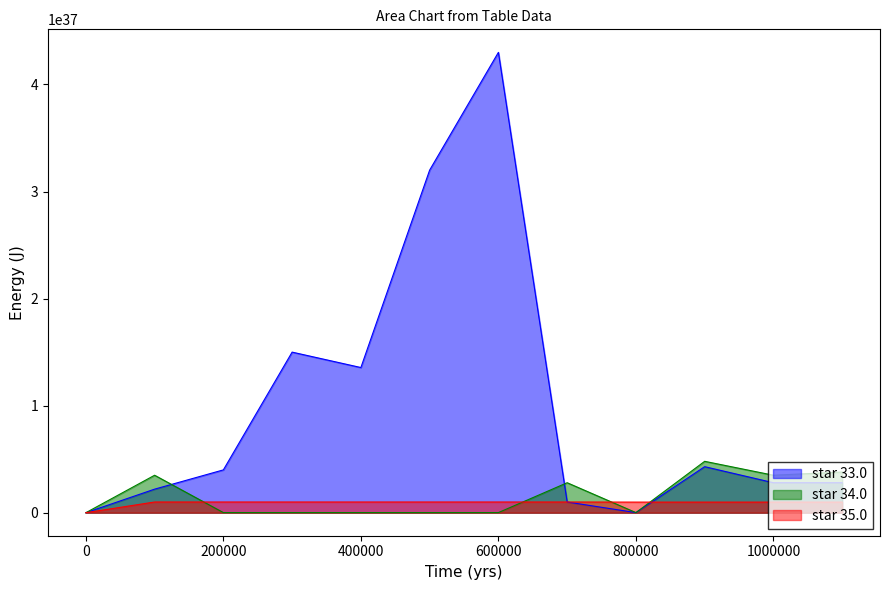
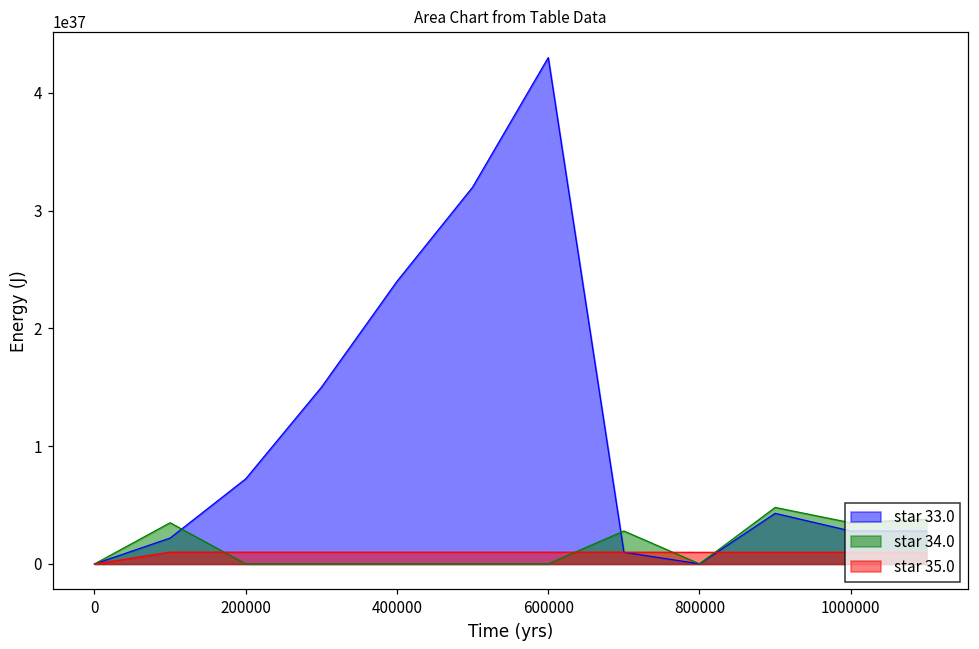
  {
    "star 33.0": {
-     "200000": 4000000000000000000000000000000000000,
-     "400000": 13600000000000000000000000000000000000,
+     "200000": 7200000000000000000000000000000000000,
+     "400000": 24000000000000000000000000000000000000,
      "600000": 43000000000000000000000000000000000000
    },
    "star 34.0": {
      "200000": 0,
      "400000": 0,
      "600000": 0
    },
    "star 35.0": {
      "200000": 1000000000000000000000000000000000000,
      "400000": 1000000000000000000000000000000000000,
      "600000": 1000000000000000000000000000000000000,
      "800000": 1000000000000000000000000000000000000
    }
  }
